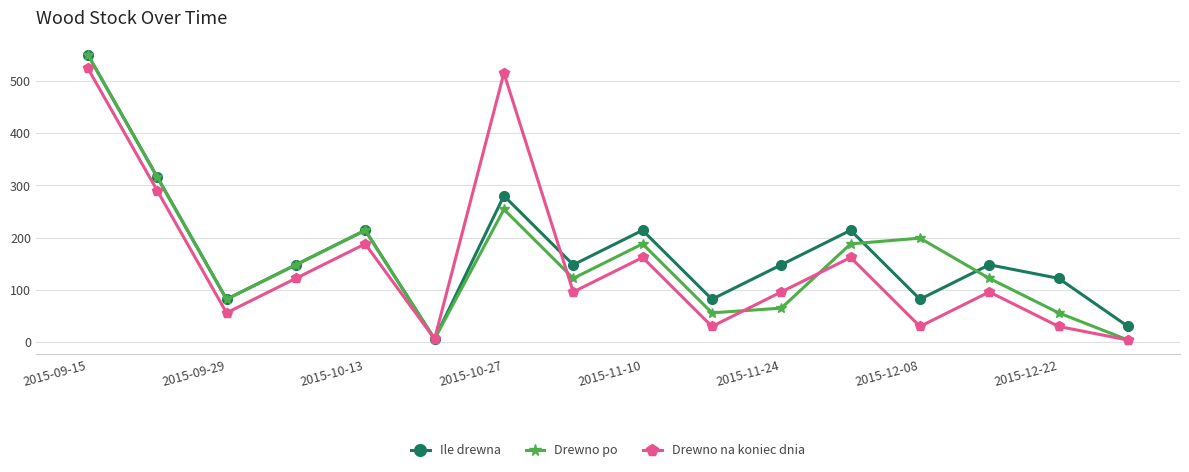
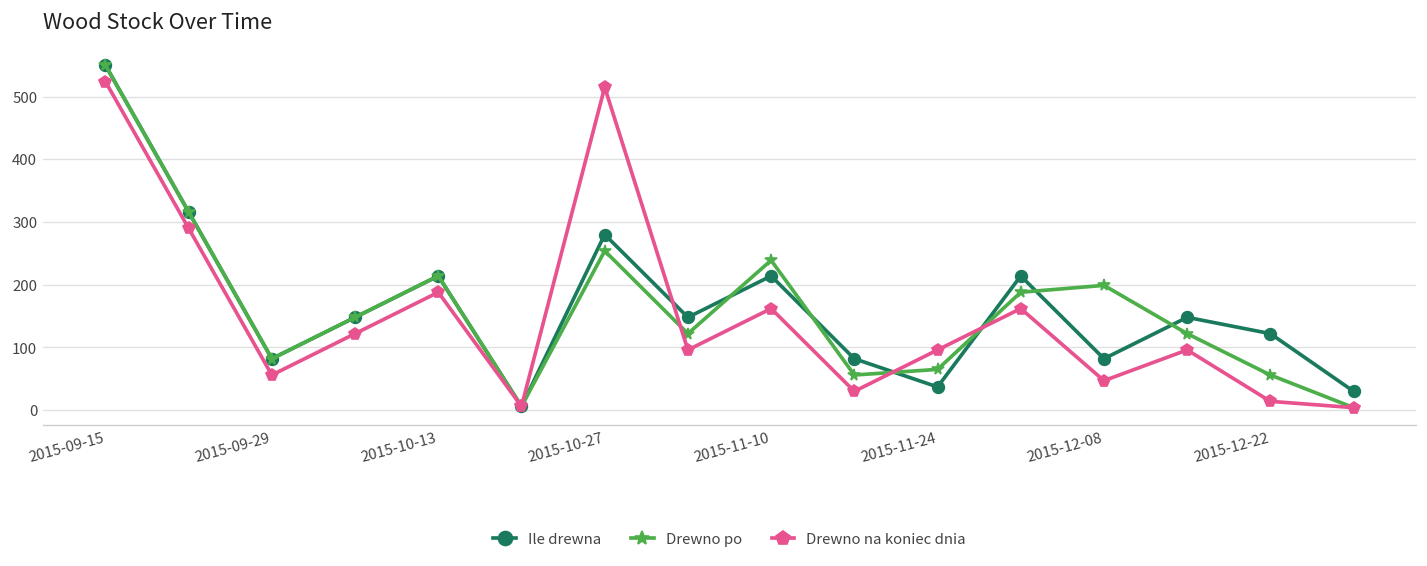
  {
    "Ile drewna": {
      "2015-10-27": 280,
      "2015-11-10": 210,
-     "2015-11-24": 150,
+     "2015-11-24": 40,
      "2015-12-08": 80,
      "2015-12-22": 120
    },
    "Drewno po": {
      "2015-10-27": 250,
-     "2015-11-10": 190,
+     "2015-11-10": 240,
      "2015-11-24": 70,
      "2015-12-08": 200,
      "2015-12-22": 60
    },
    "Drewno na koniec dnia": {
      "2015-09-15": 520,
      "2015-09-29": 60,
      "2015-10-13": 190,
      "2015-10-27": 520,
      "2015-11-10": 160,
      "2015-11-24": 100,
-     "2015-12-08": 30,
-     "2015-12-22": 30
+     "2015-12-08": 50,
+     "2015-12-22": 10
    }
  }
